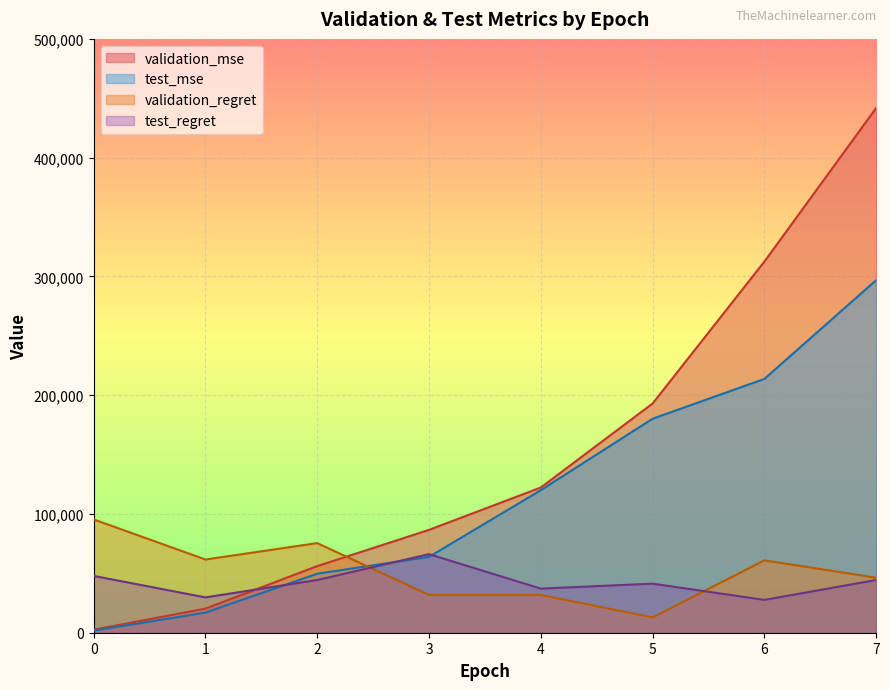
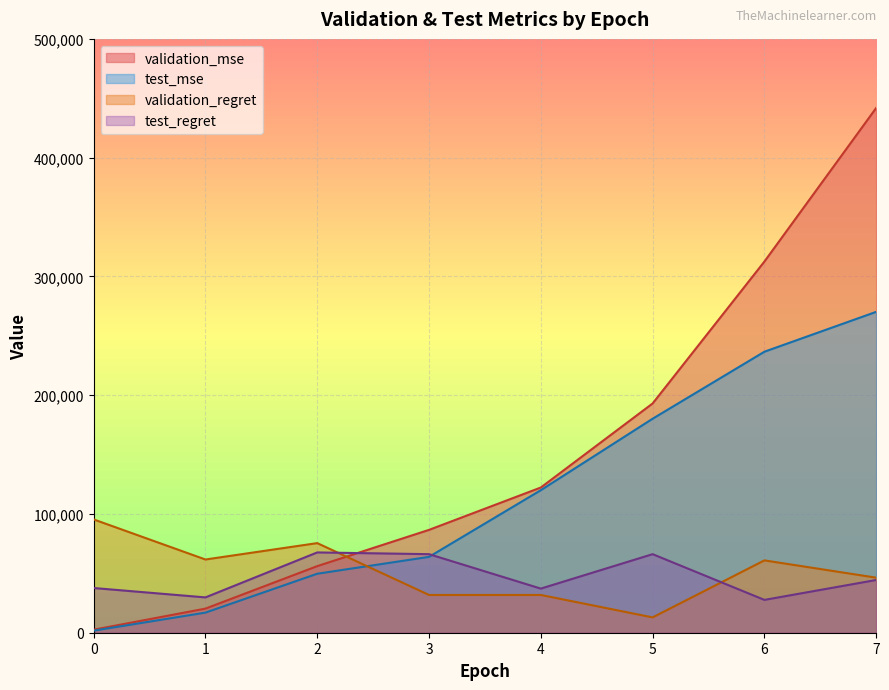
  {
    "test_mse": {
      "1": "17,000",
      "2": "50,000",
      "3": "64,000",
      "4": "120,000",
      "5": "180,000",
-     "6": "214,000",
-     "7": "297,000"
+     "6": "237,000",
+     "7": "270,000"
    },
    "test_regret": {
-     "0": "48,000",
+     "0": "38,000",
      "1": "30,000",
-     "2": "44,000",
+     "2": "68,000",
      "3": "66,000",
      "4": "37,000",
-     "5": "41,000",
+     "5": "66,000",
      "6": "28,000"
    }
  }
